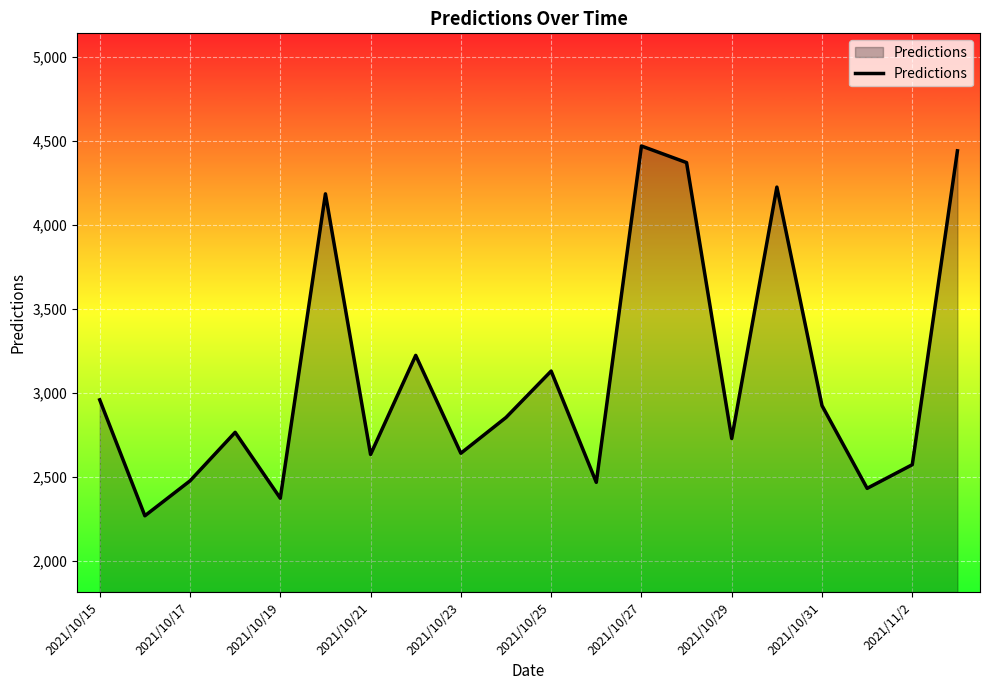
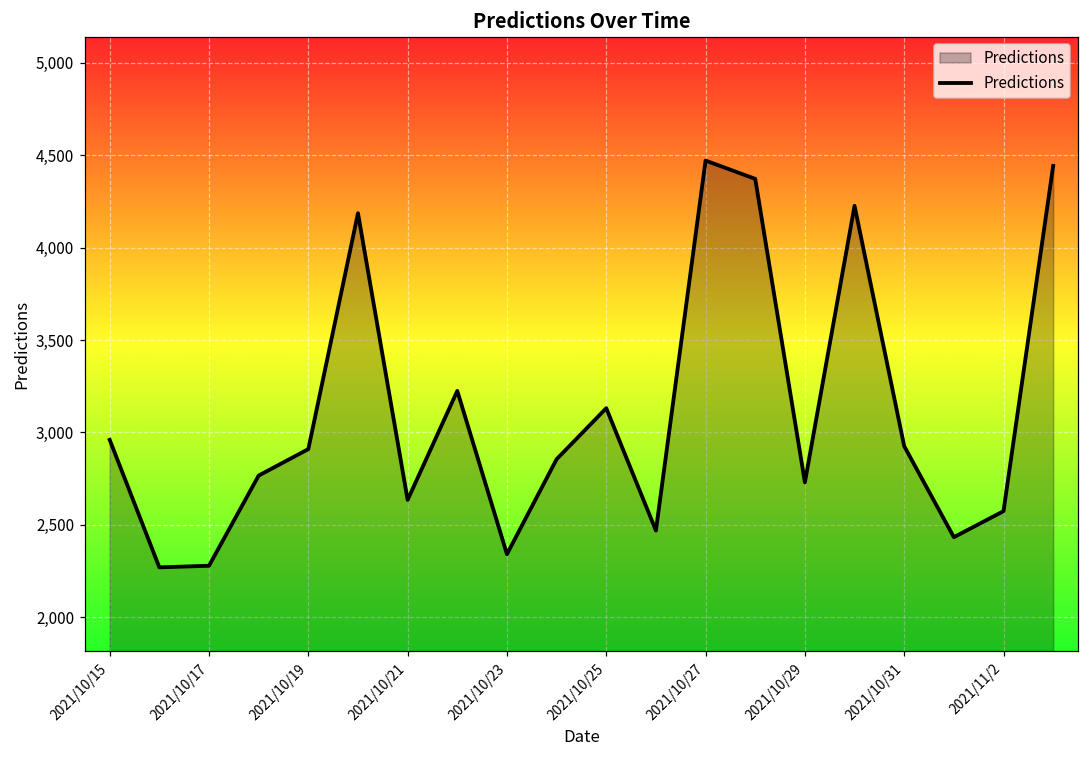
  {
    "2021/10/15": "2,960",
-   "2021/10/17": "2,480",
-   "2021/10/19": "2,370",
+   "2021/10/17": "2,280",
+   "2021/10/19": "2,910",
    "2021/10/21": "2,630",
-   "2021/10/23": "2,640",
+   "2021/10/23": "2,340",
    "2021/10/25": "3,130",
    "2021/10/27": "4,470",
    "2021/10/29": "2,730",
    "2021/10/31": "2,930",
    "2021/11/2": "2,570"
  }
